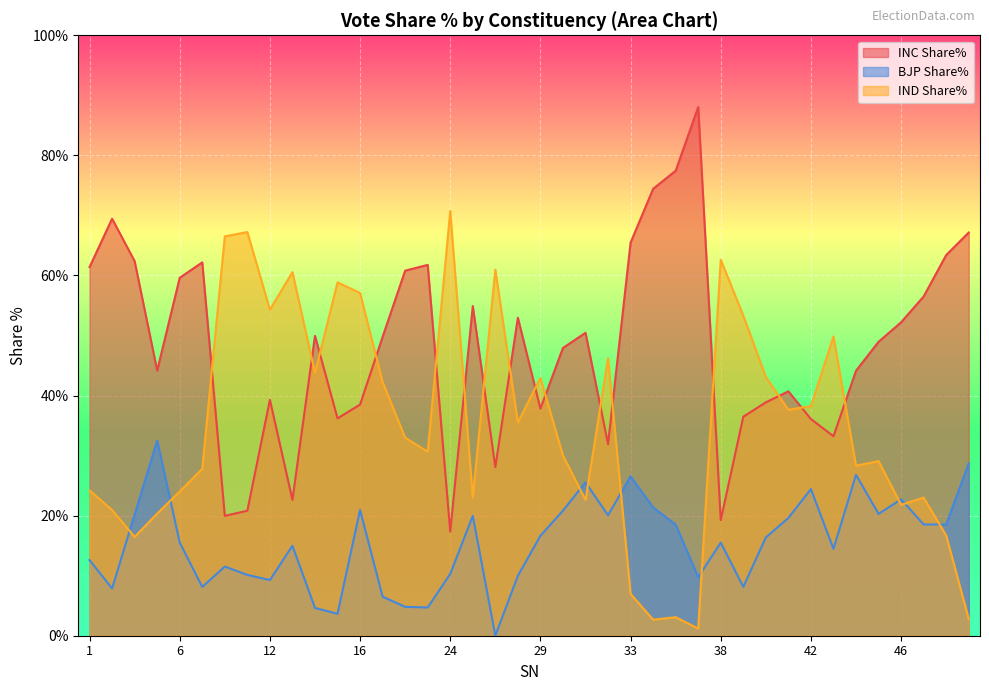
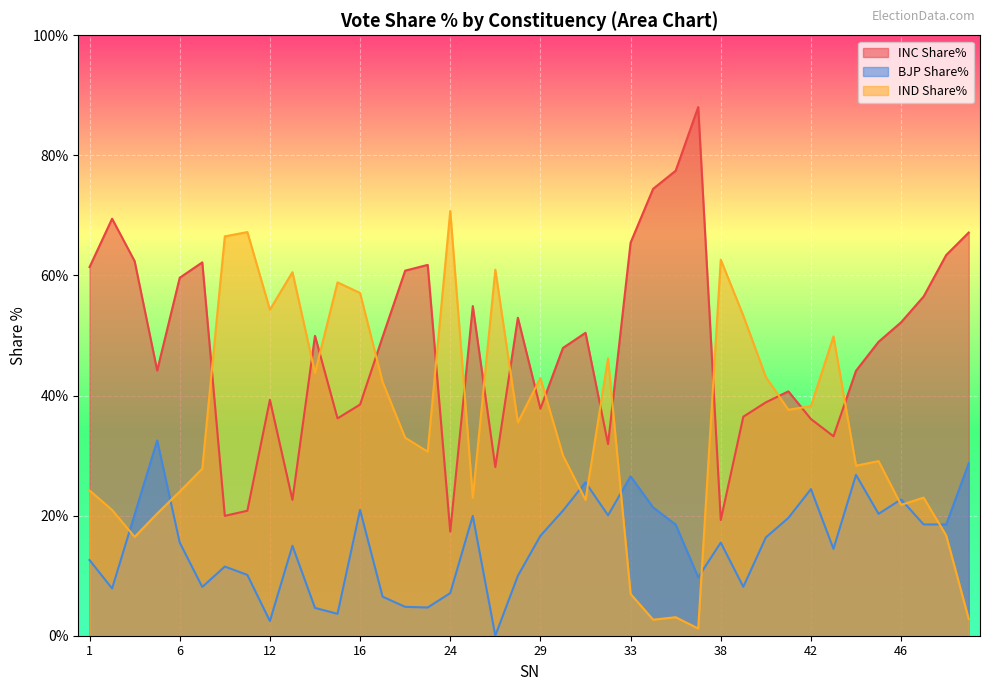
  {
    "INC Share%": {
      "12": "39%",
      "16": "39%",
      "24": "17%",
      "42": "36%",
      "46": "52%"
    },
    "BJP Share%": {
-     "12": "9%",
+     "12": "2%",
      "16": "21%",
-     "24": "10%",
+     "24": "7%",
      "42": "24%",
      "46": "23%"
    },
    "IND Share%": {
      "12": "54%",
      "16": "57%",
      "24": "71%",
      "42": "38%",
      "46": "22%"
    }
  }
